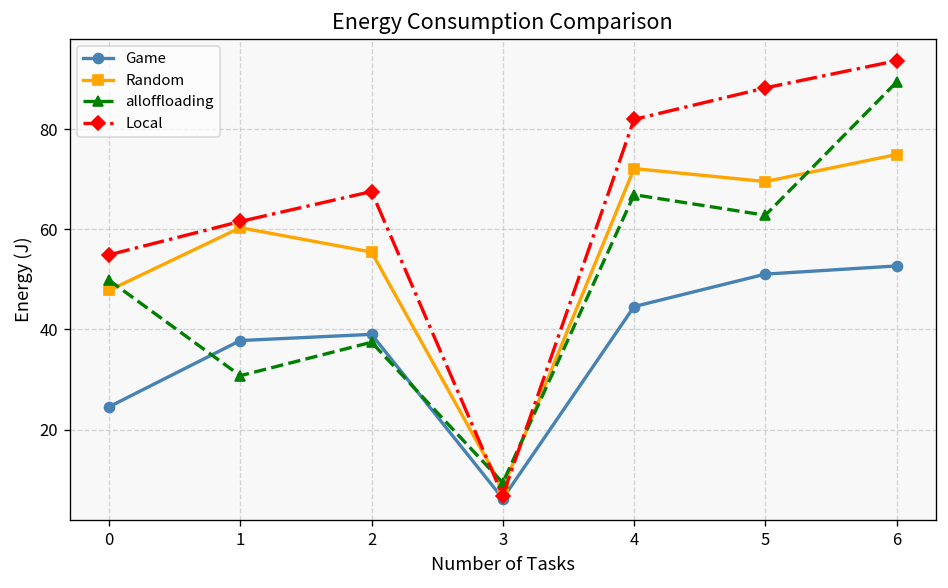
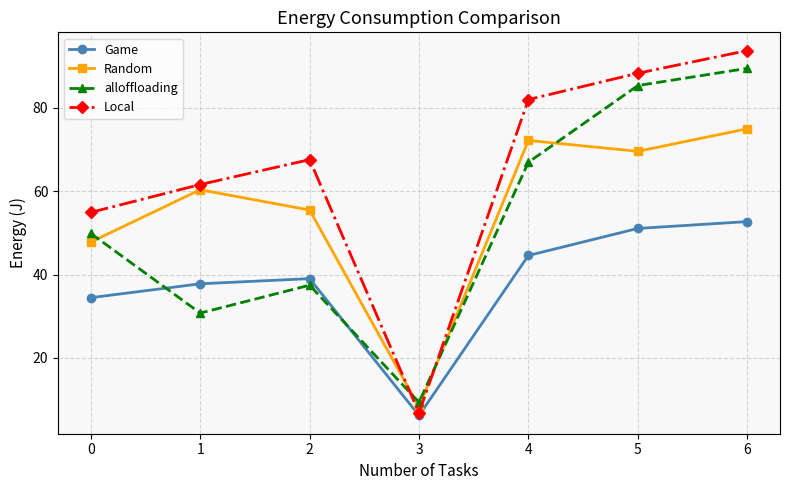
  {
    "Game": {
-     "0": 25,
+     "0": 34,
      "1": 38,
      "2": 39,
      "4": 45,
      "5": 51,
      "6": 53
    },
    "Random": {
      "0": 48,
      "1": 60,
      "2": 55,
      "3": 8,
      "4": 72,
      "5": 70,
      "6": 75
    },
    "alloffloading": {
      "0": 50,
      "1": 31,
      "2": 37,
      "3": 9,
      "4": 67,
-     "5": 63,
+     "5": 85,
      "6": 89
    },
    "Local": {
      "0": 55,
      "1": 62,
      "2": 68,
      "4": 82,
      "5": 88,
      "6": 94
    }
  }
